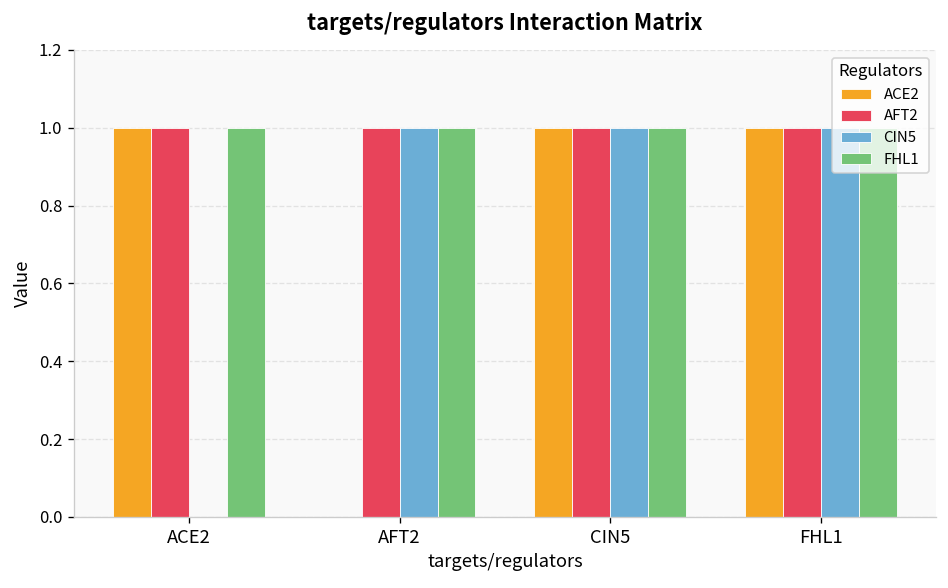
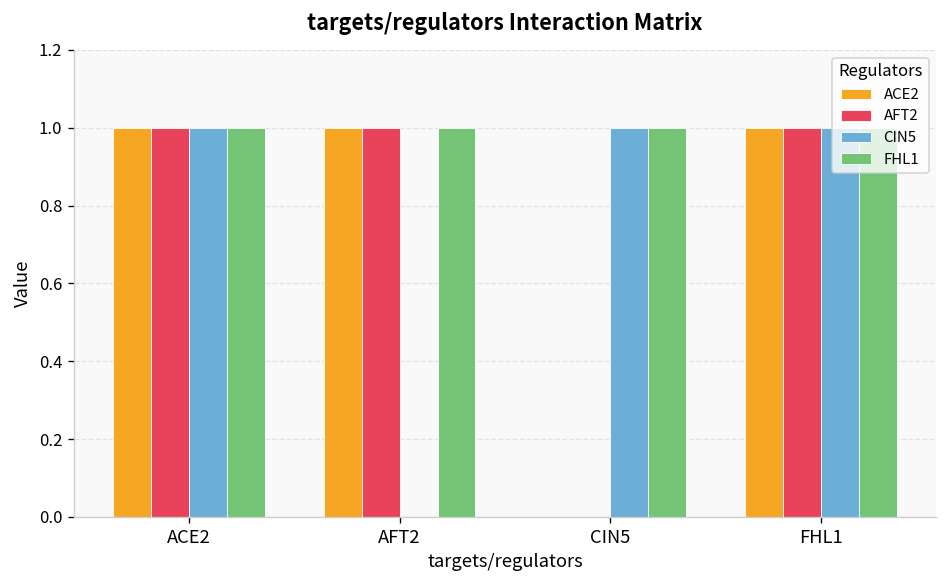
  {
    "ACE2": {
      "ACE2": 1,
-     "AFT2": 0,
-     "CIN5": 1,
+     "AFT2": 1,
+     "CIN5": 0,
      "FHL1": 1
    },
    "AFT2": {
      "ACE2": 1,
      "AFT2": 1,
-     "CIN5": 1,
+     "CIN5": 0,
      "FHL1": 1
    },
    "CIN5": {
-     "ACE2": 0,
-     "AFT2": 1,
+     "ACE2": 1,
+     "AFT2": 0,
      "CIN5": 1
    },
    "FHL1": {
      "ACE2": 1,
      "AFT2": 1,
      "CIN5": 1
    }
  }
